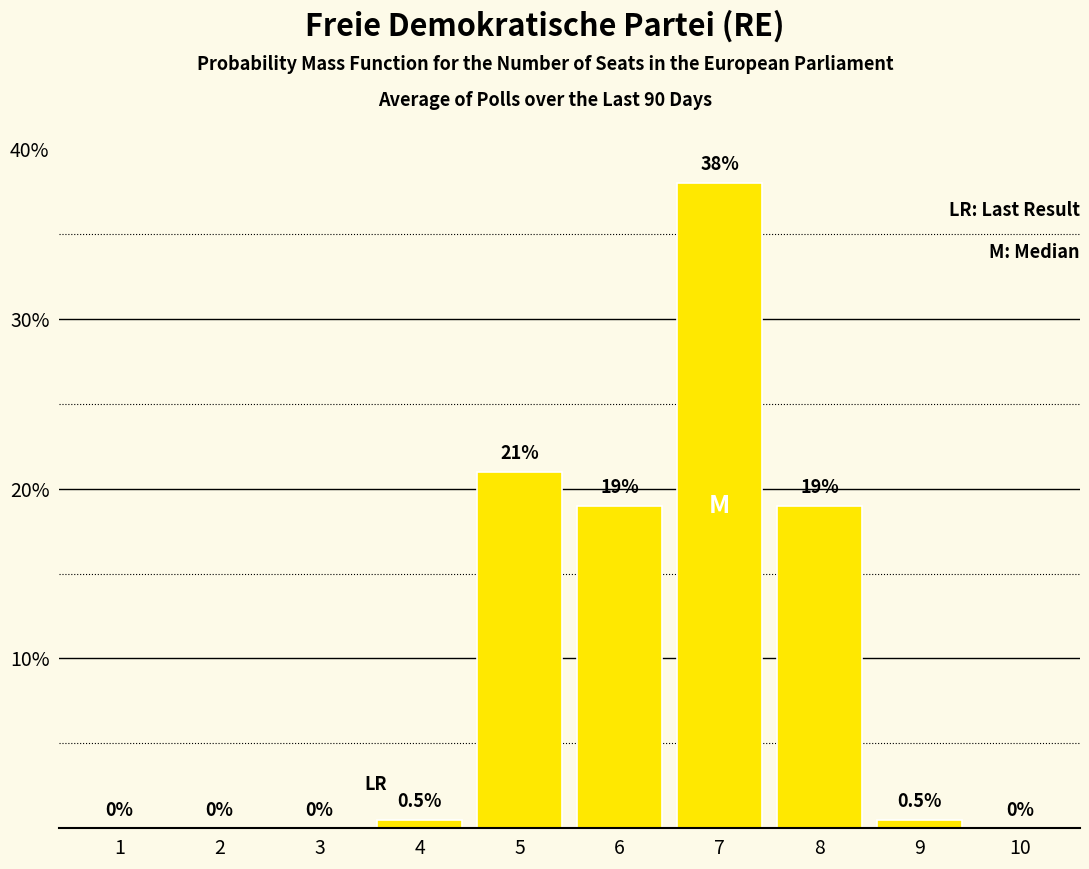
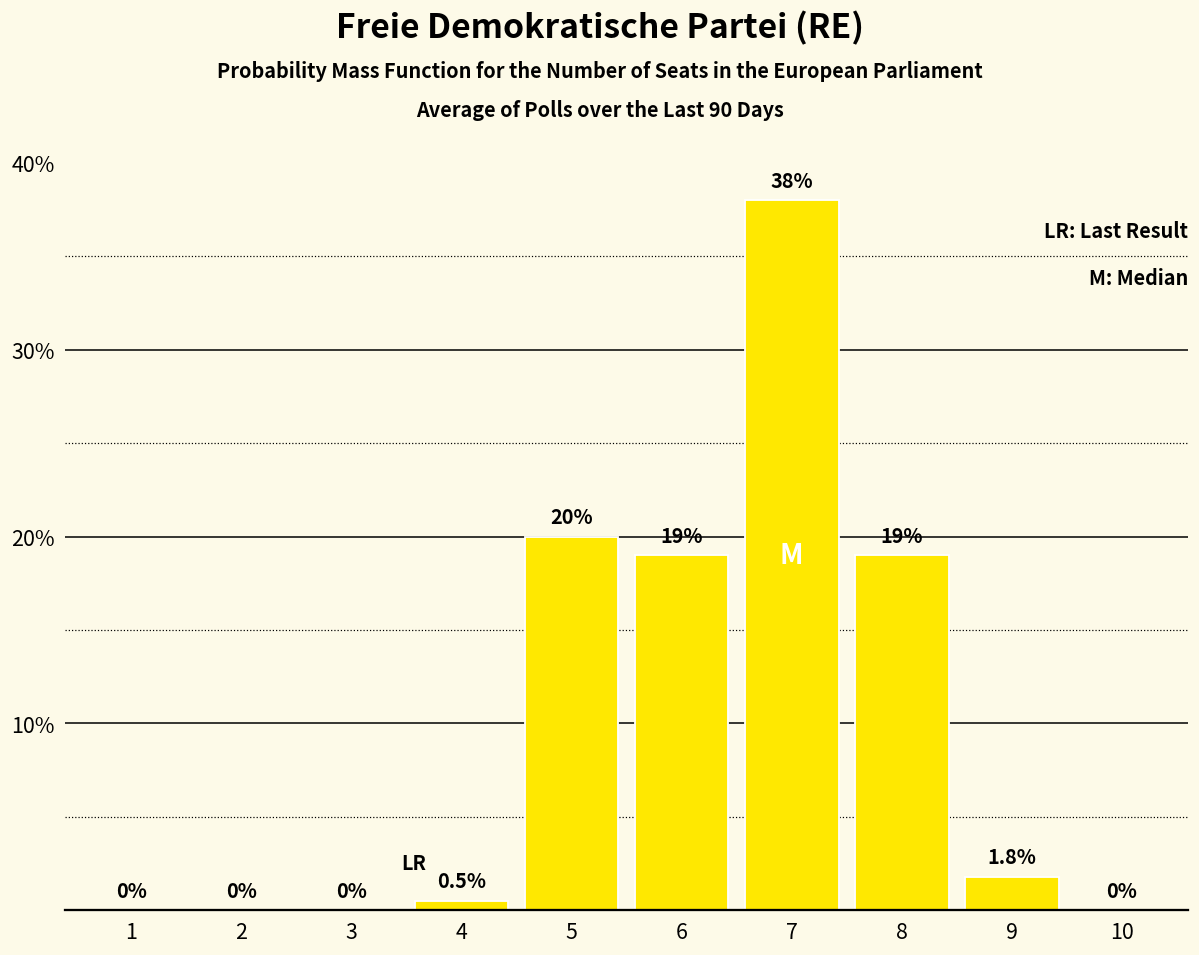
  {
    "1": "0%",
    "2": "0%",
    "3": "0%",
    "4": "0.5%",
-   "5": "21%",
+   "5": "20%",
    "6": "19%",
    "7": "38%",
    "8": "19%",
-   "9": "0.5%",
+   "9": "1.8%",
    "10": "0%"
  }
